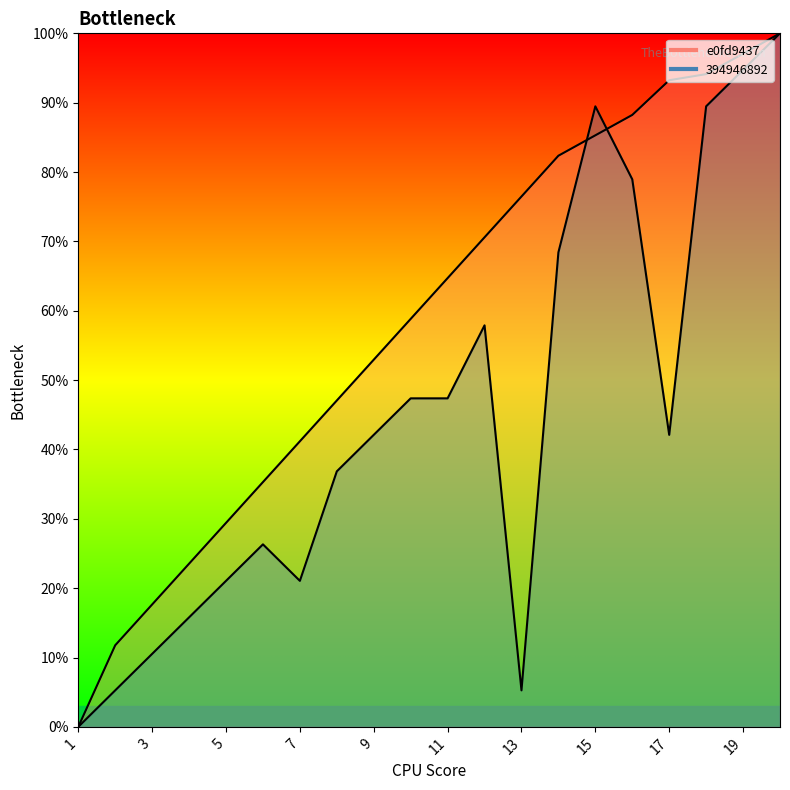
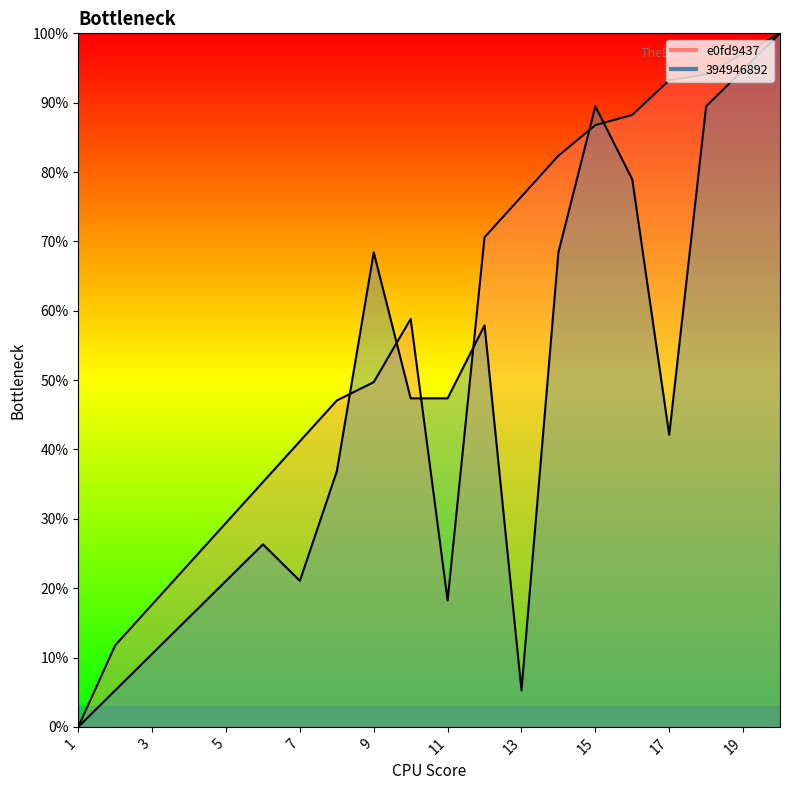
  {
    "e0fd9437": {
      "3": "18%",
      "5": "29%",
      "7": "41%",
-     "9": "53%",
-     "11": "65%",
+     "9": "50%",
+     "11": "18%",
      "13": "76%",
-     "15": "85%"
+     "15": "87%"
    },
    "394946892": {
      "3": "11%",
      "5": "21%",
      "7": "21%",
-     "9": "42%",
+     "9": "68%",
      "11": "47%",
      "13": "5%",
      "15": "89%",
      "17": "42%"
    }
  }
